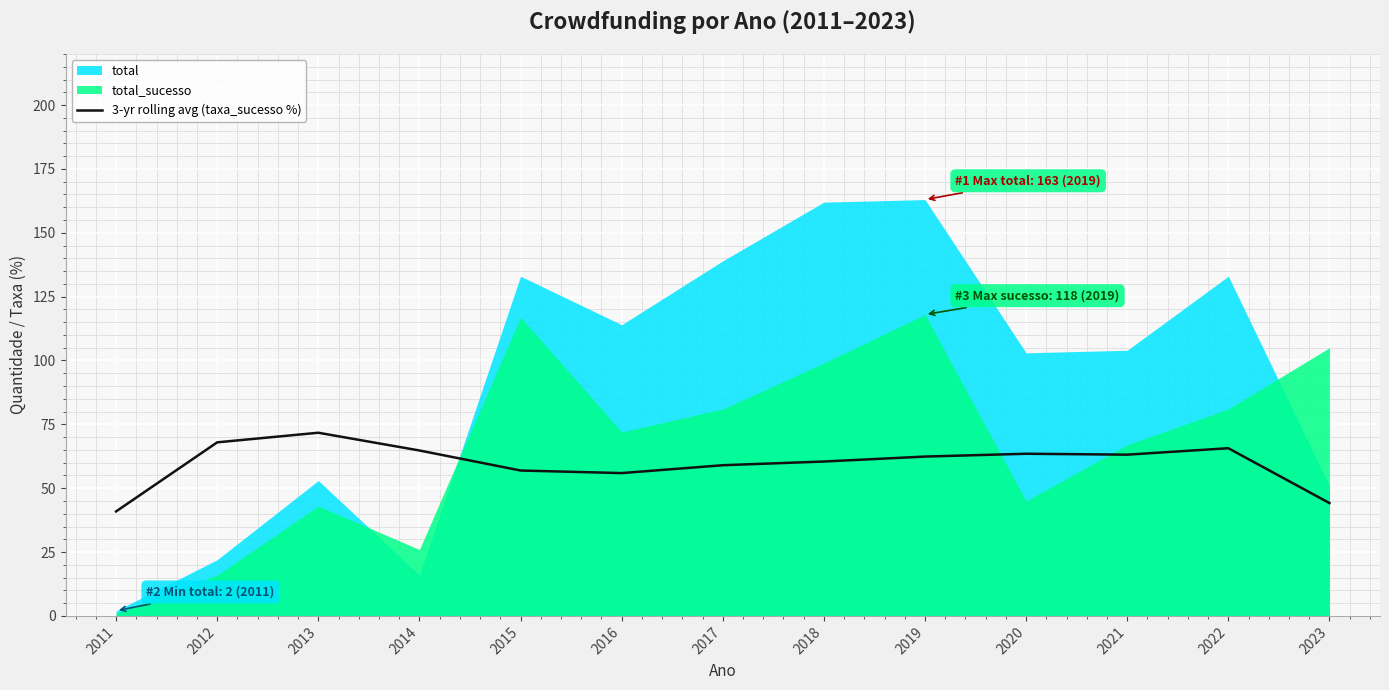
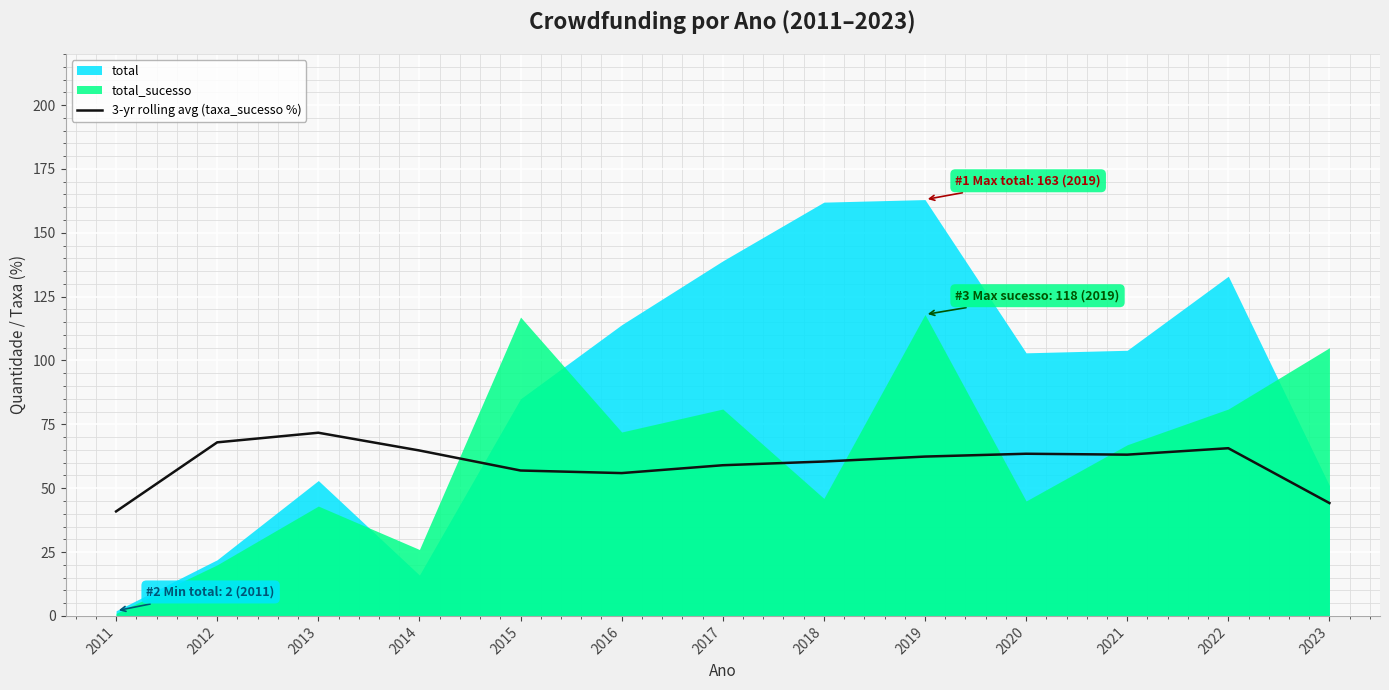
  {
    "3-yr rolling avg (taxa_sucesso %)": {
      "2011": 41,
      "2012": 68,
      "2013": 72,
      "2014": 65,
      "2015": 57,
      "2016": 56,
      "2017": 59,
      "2018": 60,
      "2019": 62,
      "2020": 63,
      "2021": 63,
      "2022": 66,
      "2023": 44
    },
    "total": {
      "2012": 22,
      "2013": 53,
      "2014": 16,
-     "2015": 133,
+     "2015": 85,
      "2016": 114,
      "2017": 139,
      "2018": 162,
      "2020": 103,
      "2021": 104,
      "2022": 133,
      "2023": 51
    },
    "total_sucesso": {
-     "2012": 16,
+     "2012": 20,
      "2013": 43,
      "2014": 26,
      "2015": 117,
      "2016": 72,
      "2017": 81,
-     "2018": 99,
+     "2018": 46,
      "2020": 45,
      "2021": 67,
      "2022": 81,
      "2023": 105
    }
  }
